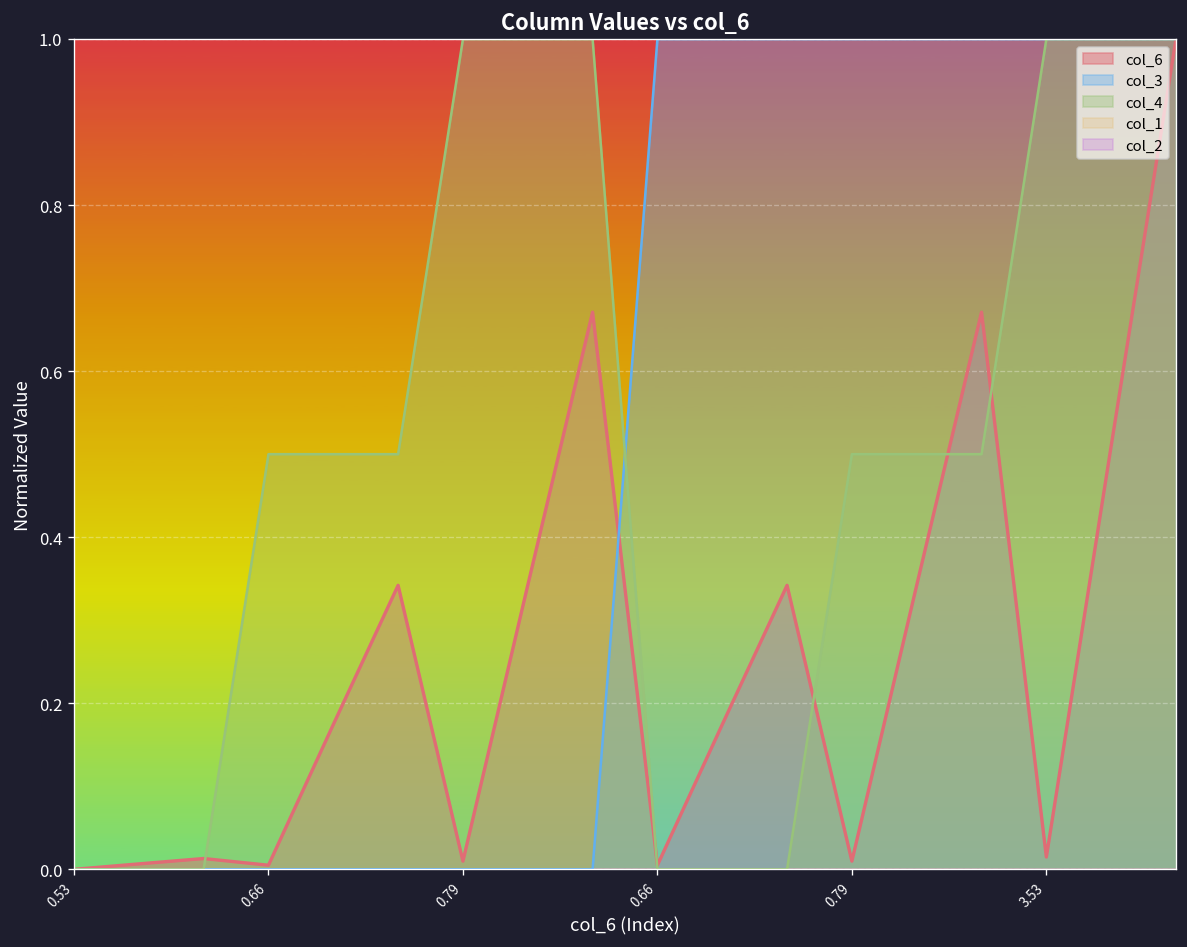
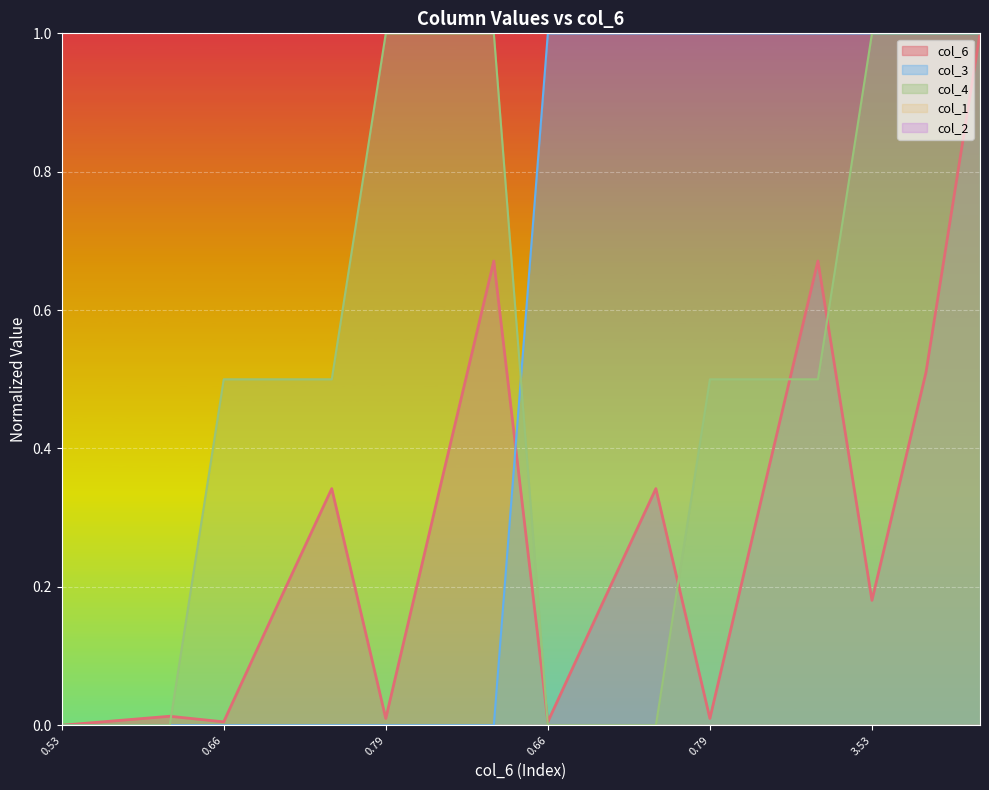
  {
    "col_6": {
-     "3.53": 0.01
+     "3.53": 0.18
    },
    "col_2": {
      "3.53": 0.00
    }
  }
